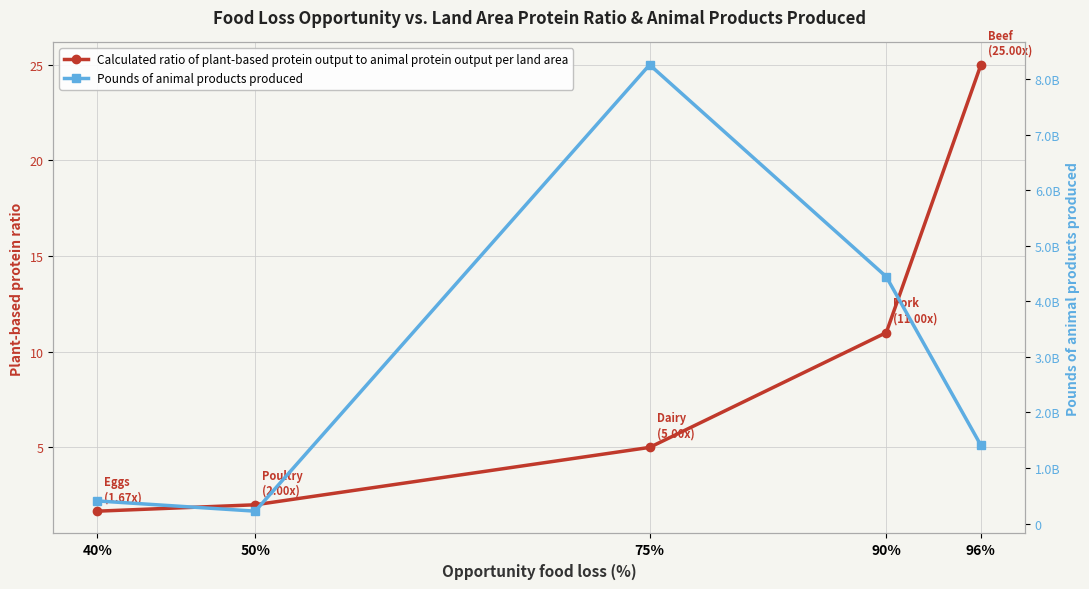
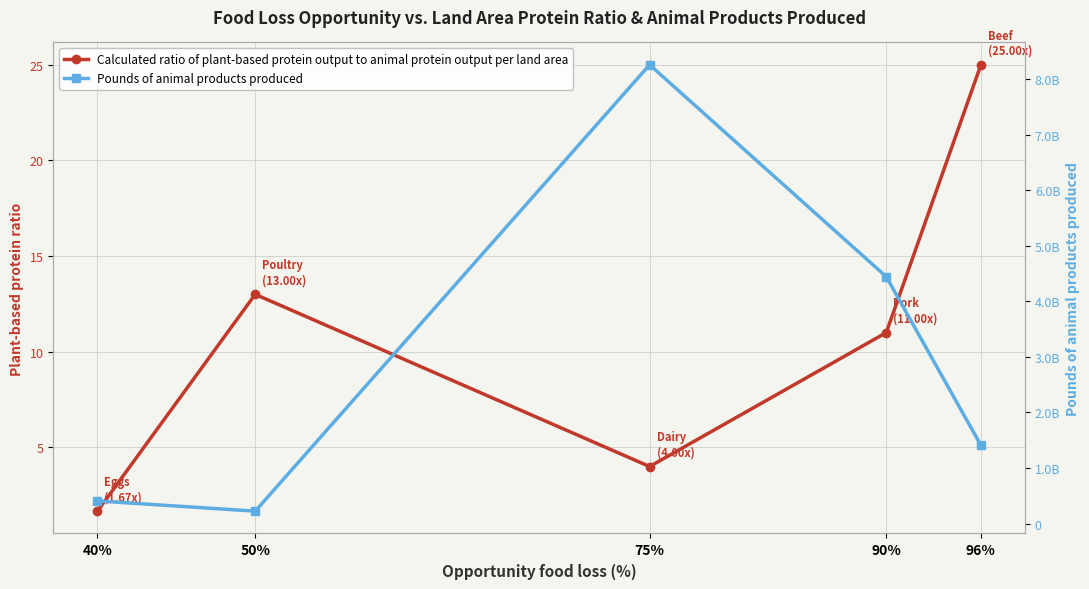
  {
    "Calculated ratio of plant-based protein output to animal protein output per land area": {
      "40%": "(1.67x)",
-     "50%": "(2.00x)",
-     "75%": "(5.00x)",
+     "50%": "(13.00x)",
+     "75%": "(4.00x)",
      "90%": "(11.00x)",
      "96%": "(25.00x)"
    }
  }
